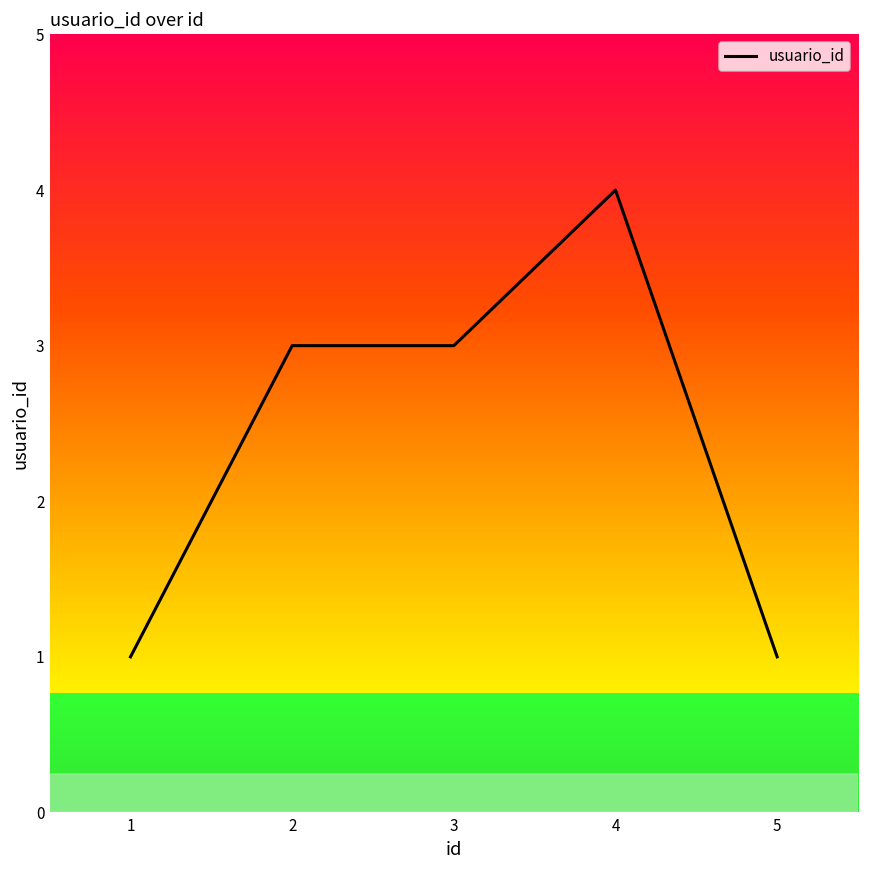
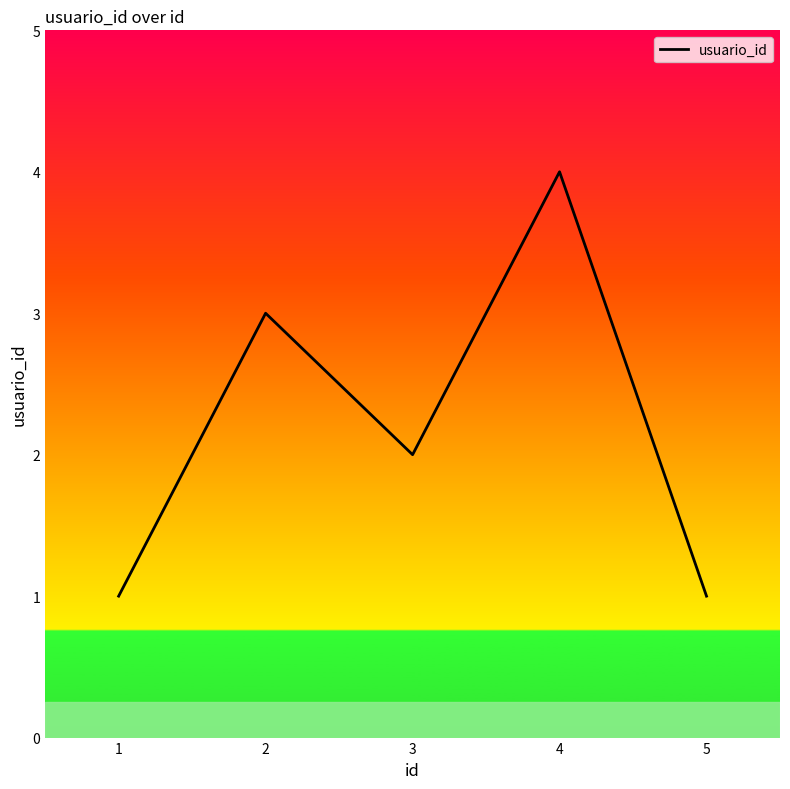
  {
    "1": 1,
    "2": 3,
-   "3": 3,
+   "3": 2,
    "4": 4,
    "5": 1
  }
